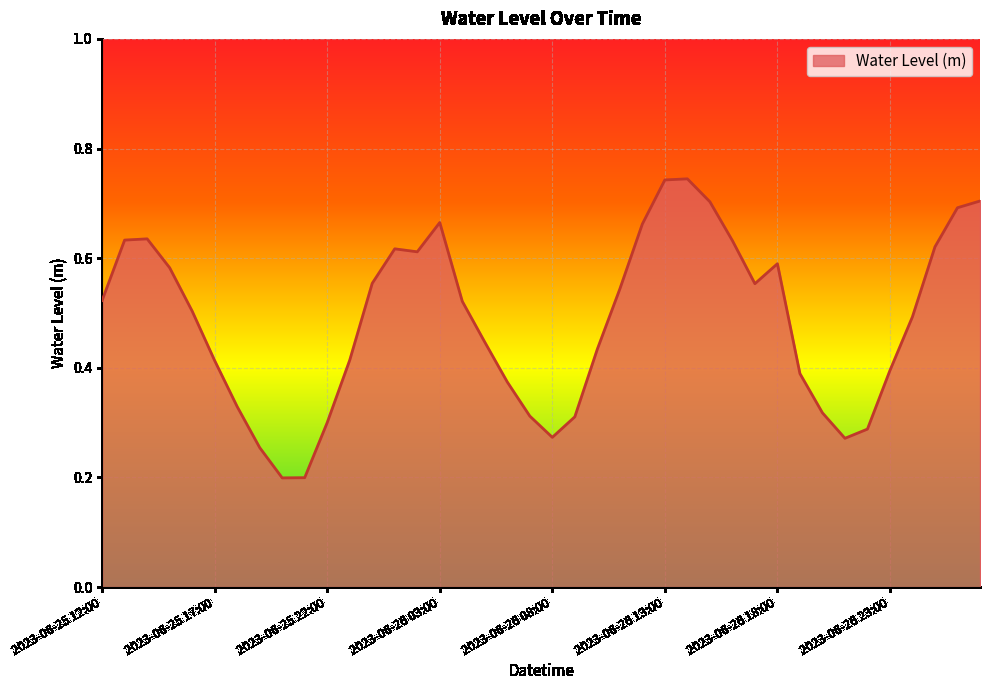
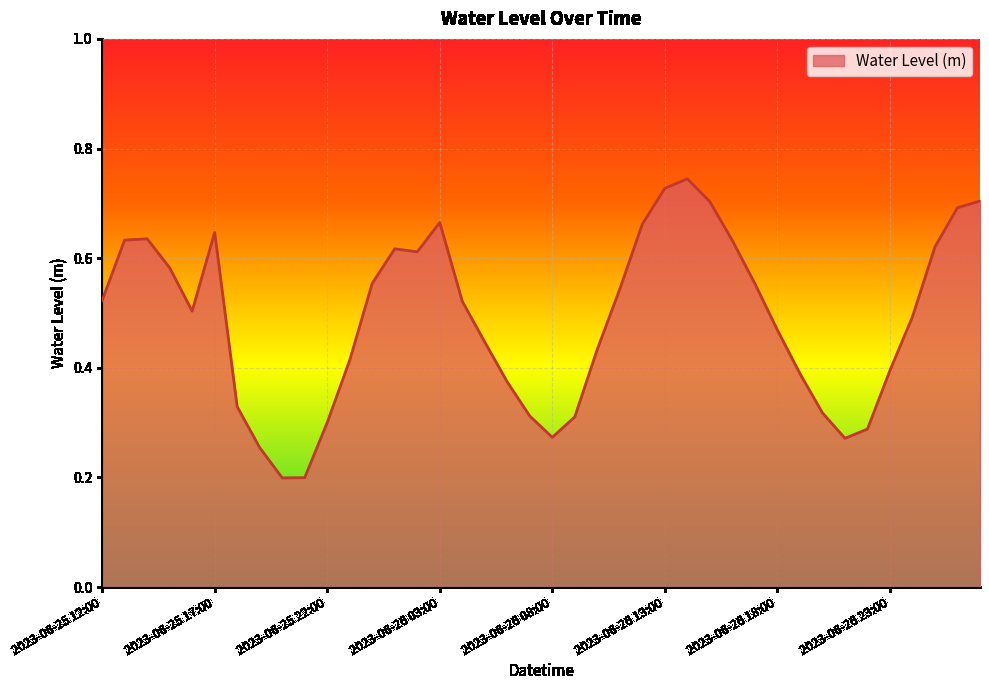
  {
    "2023-06-25 12:00": 0.52,
-   "2023-06-25 17:00": 0.41,
+   "2023-06-25 17:00": 0.65,
    "2023-06-25 22:00": 0.30,
    "2023-06-26 03:00": 0.66,
    "2023-06-26 08:00": 0.27,
-   "2023-06-26 13:00": 0.74,
-   "2023-06-26 18:00": 0.59,
+   "2023-06-26 13:00": 0.73,
+   "2023-06-26 18:00": 0.47,
    "2023-06-26 23:00": 0.40
  }
